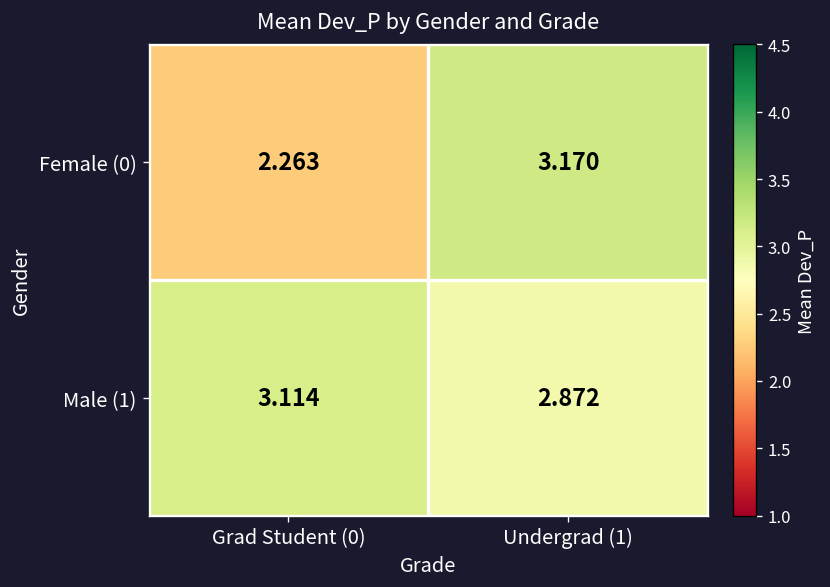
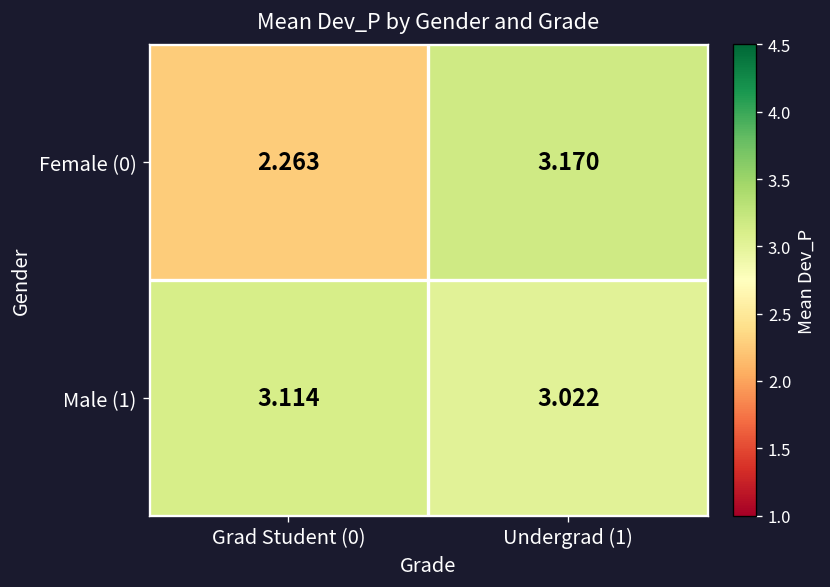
  {
    "Female (0)": {
      "Grad Student (0)": 2.263,
      "Undergrad (1)": 3.170
    },
    "Male (1)": {
      "Grad Student (0)": 3.114,
-     "Undergrad (1)": 2.872
+     "Undergrad (1)": 3.022
    }
  }
